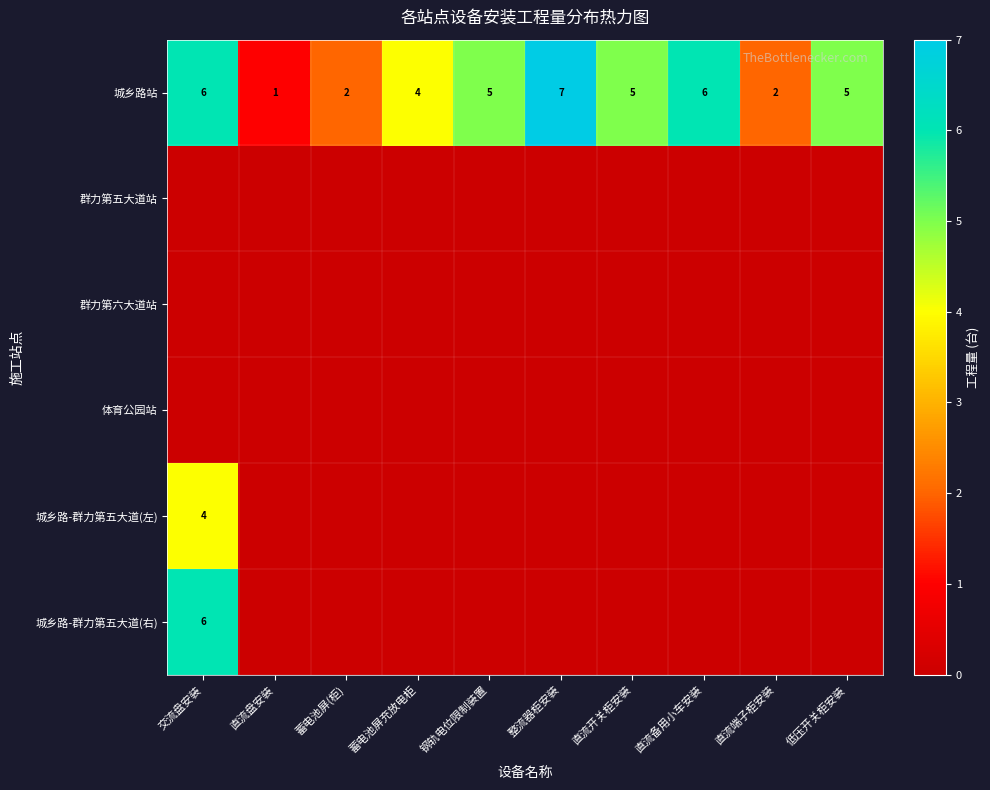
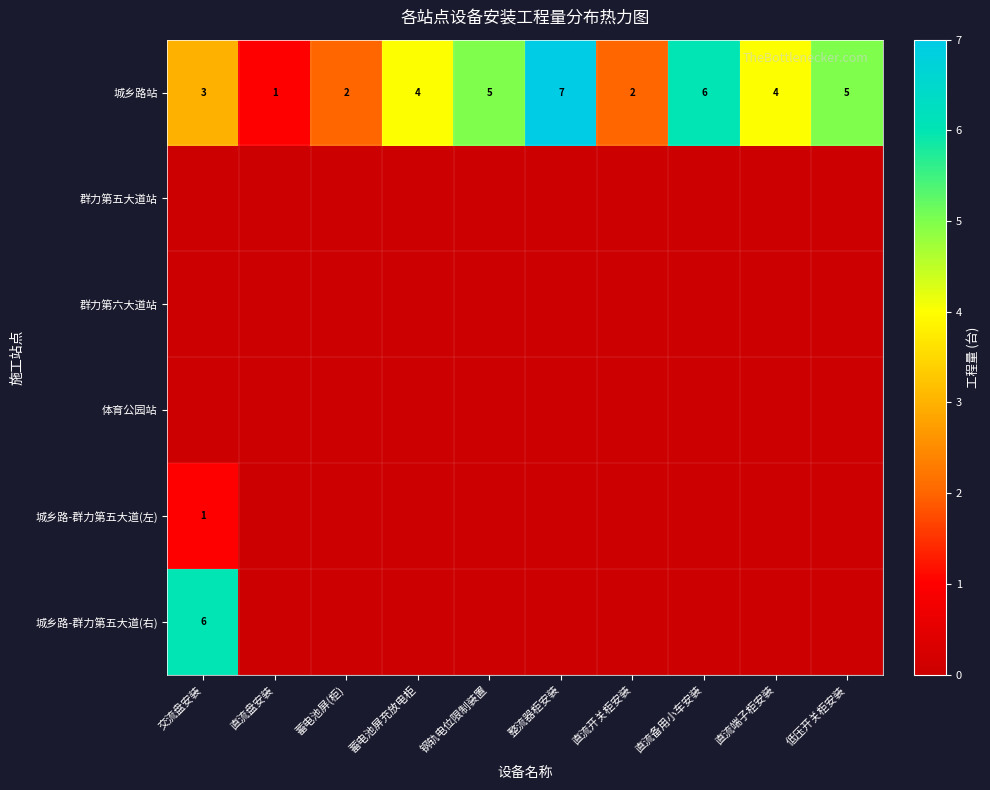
  {
    "城乡路站": {
-     "交流盘安装": 6,
+     "交流盘安装": 3,
      "直流盘安装": 1,
      "蓄电池屏(柜)": 2,
      "蓄电池屏充放电柜": 4,
      "钢轨电位限制装置": 5,
      "整流器柜安装": 7,
-     "直流开关柜安装": 5,
+     "直流开关柜安装": 2,
      "直流备用小车安装": 6,
-     "直流端子柜安装": 2,
+     "直流端子柜安装": 4,
      "低压开关柜安装": 5
    },
    "城乡路-群力第五大道(左)": {
-     "交流盘安装": 4
+     "交流盘安装": 1
    },
    "城乡路-群力第五大道(右)": {
      "交流盘安装": 6
    }
  }
